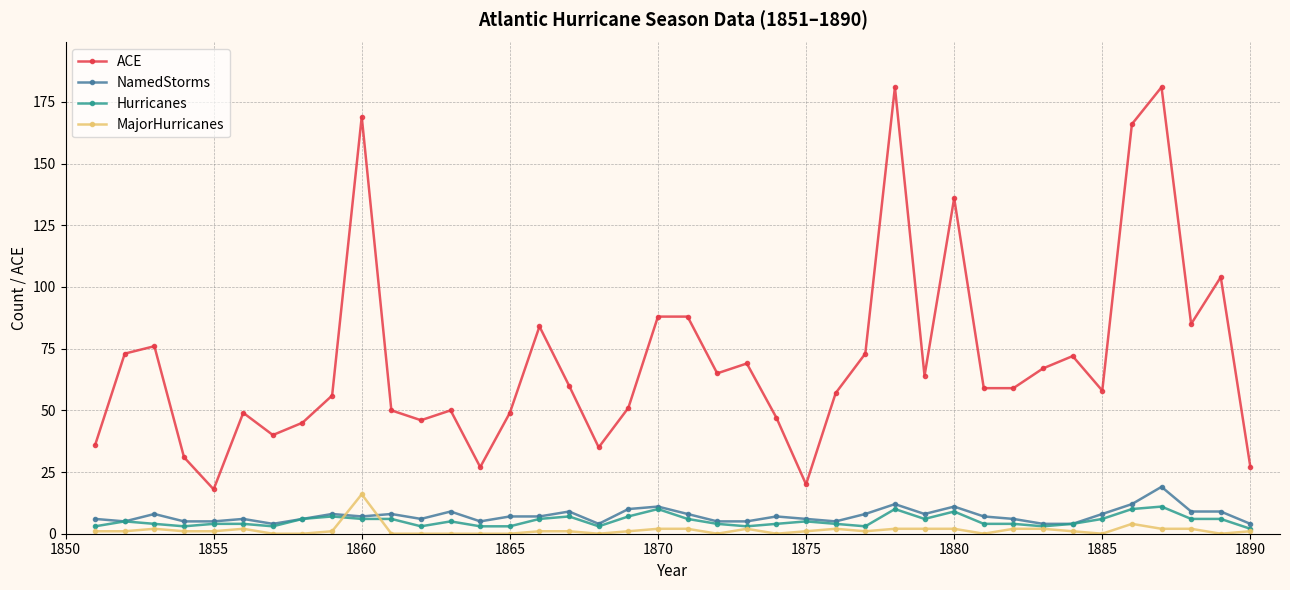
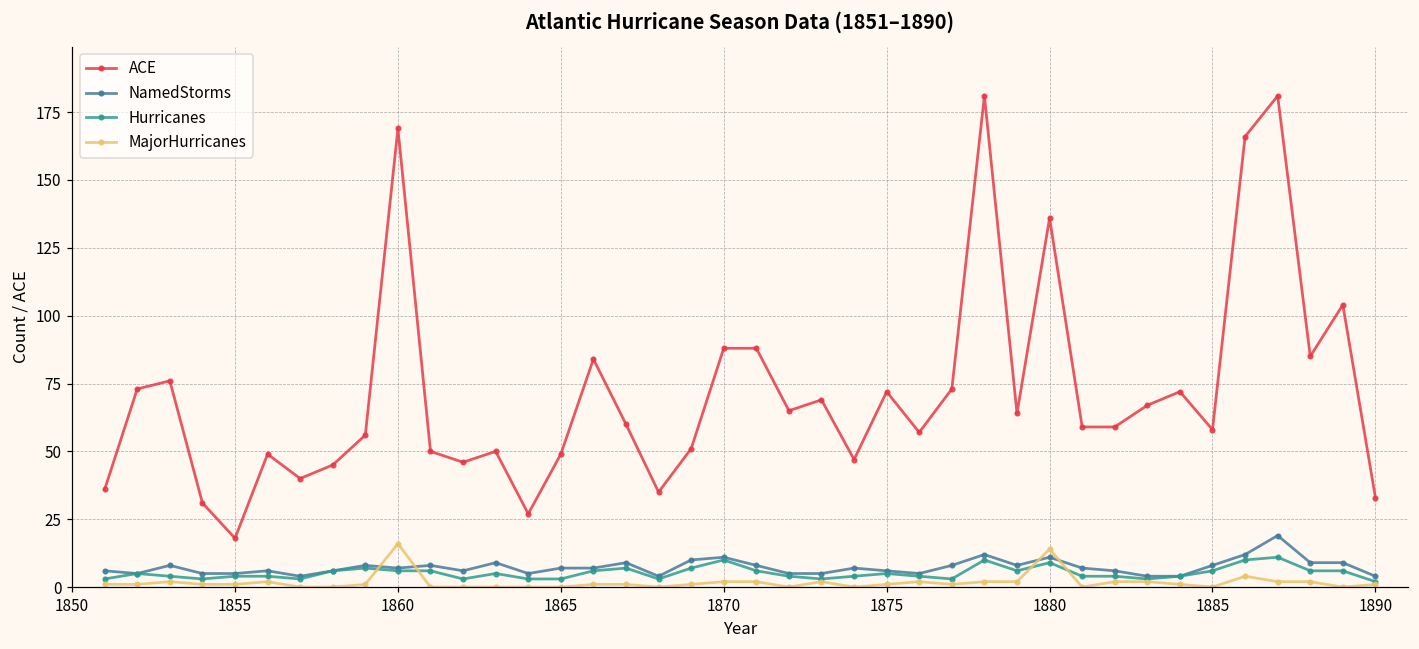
  {
    "ACE": {
      "1855": 18,
      "1860": 169,
      "1865": 49,
      "1870": 88,
-     "1875": 20,
+     "1875": 72,
      "1880": 136,
      "1885": 58,
-     "1890": 27
+     "1890": 33
    },
    "MajorHurricanes": {
      "1855": 1,
      "1860": 16,
      "1865": 0,
      "1870": 2,
      "1875": 1,
-     "1880": 2,
+     "1880": 14,
      "1885": 0
    }
  }
